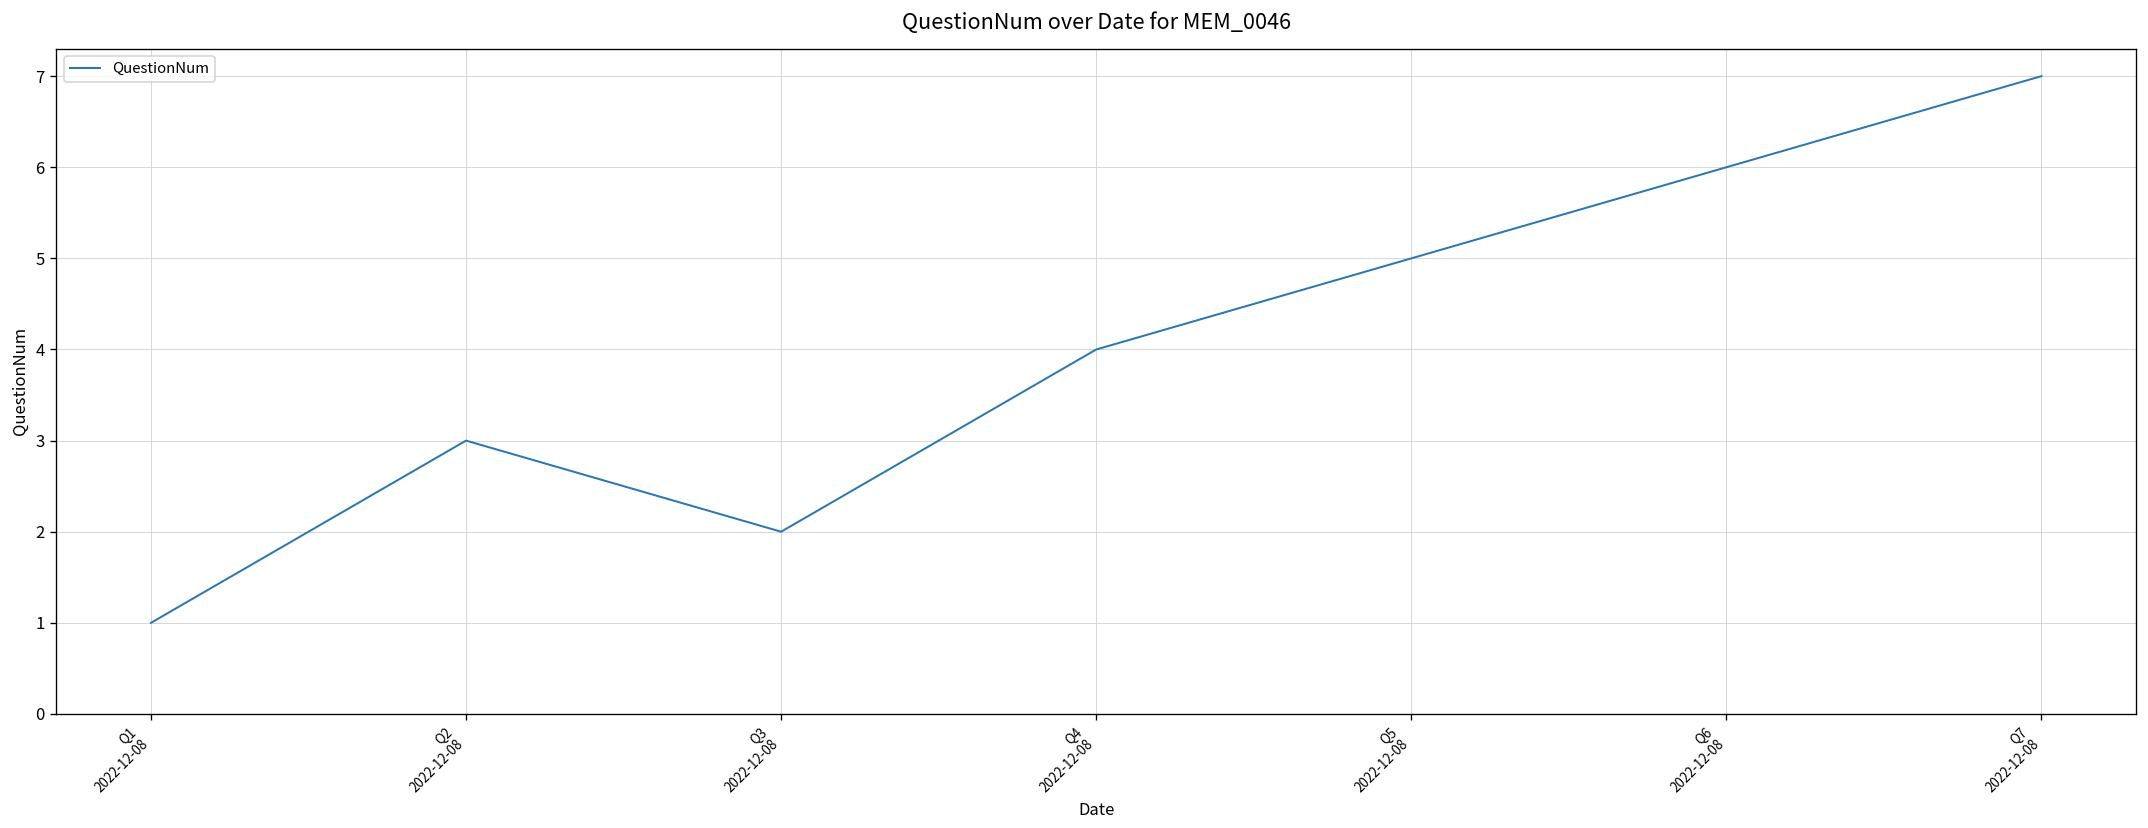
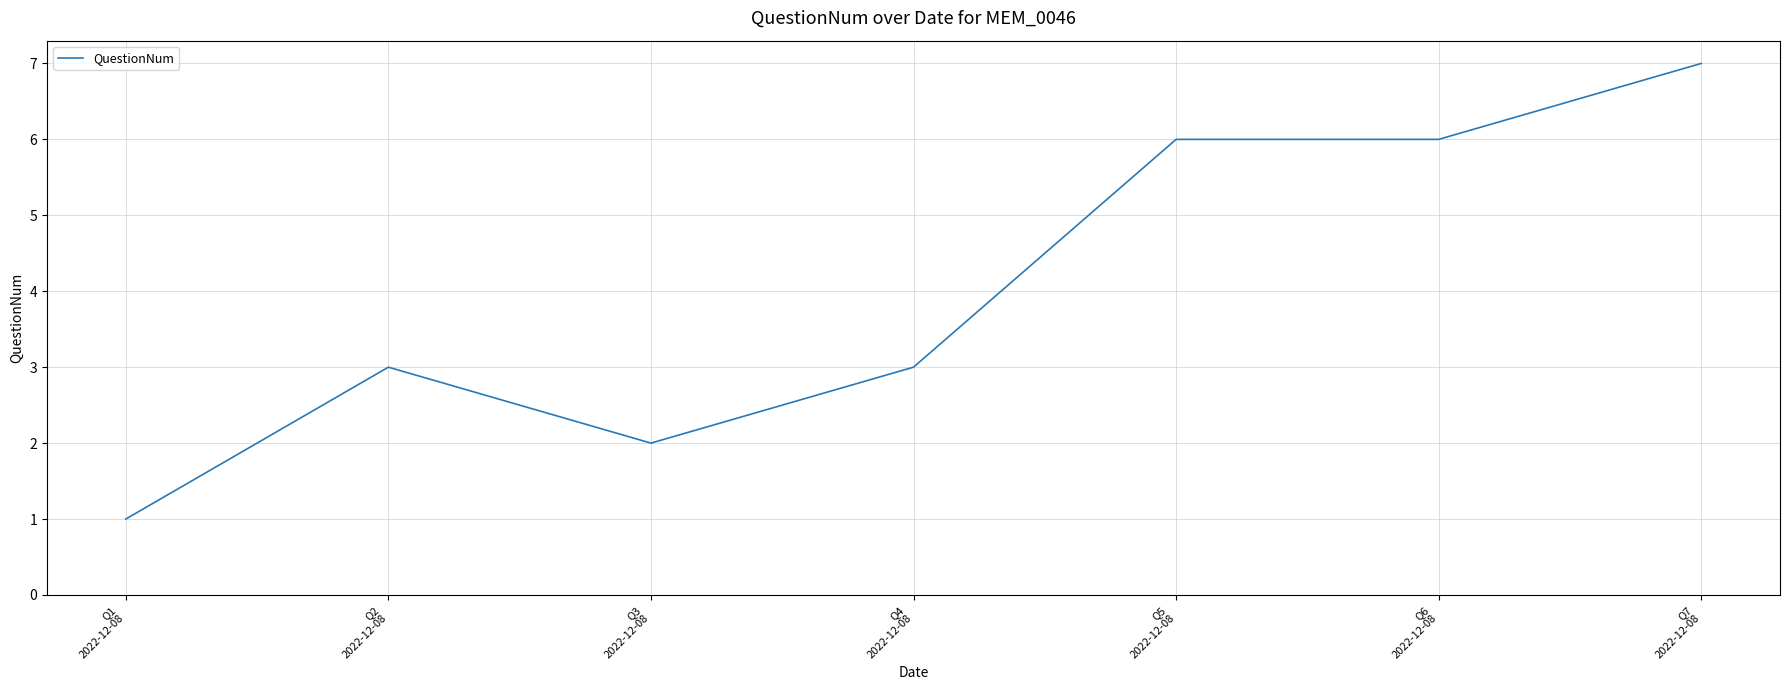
  {
    "Q1 2022-12-08": 1,
    "Q2 2022-12-08": 3,
    "Q3 2022-12-08": 2,
-   "Q4 2022-12-08": 4,
-   "Q5 2022-12-08": 5,
+   "Q4 2022-12-08": 3,
+   "Q5 2022-12-08": 6,
    "Q6 2022-12-08": 6,
    "Q7 2022-12-08": 7
  }
